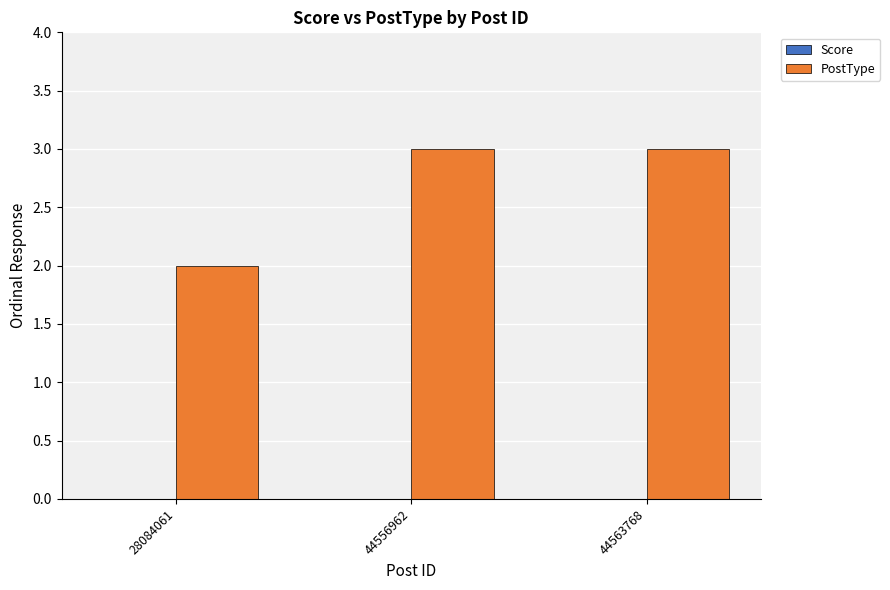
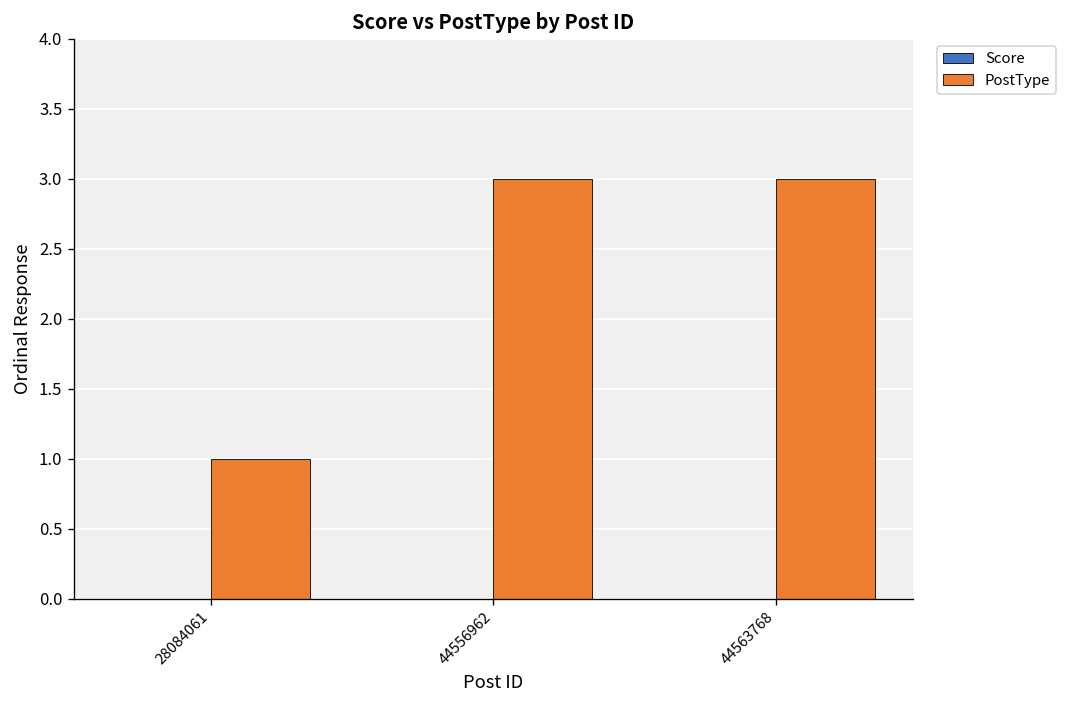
  {
    "Score": {
      "28084061": 0,
      "44556962": 0,
      "44563768": 0
    },
    "PostType": {
-     "28084061": 2,
+     "28084061": 1,
      "44556962": 3,
      "44563768": 3
    }
  }
